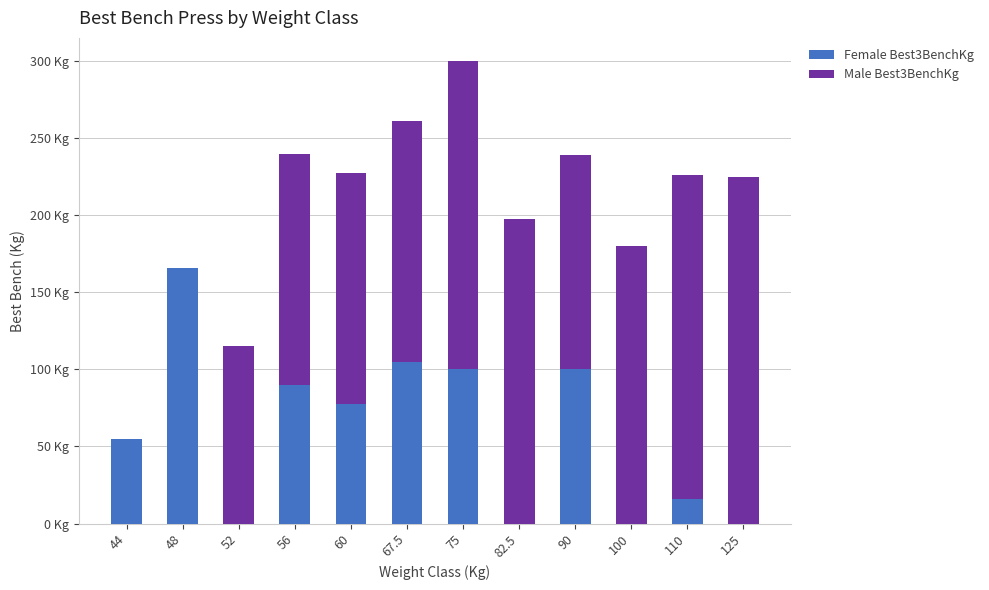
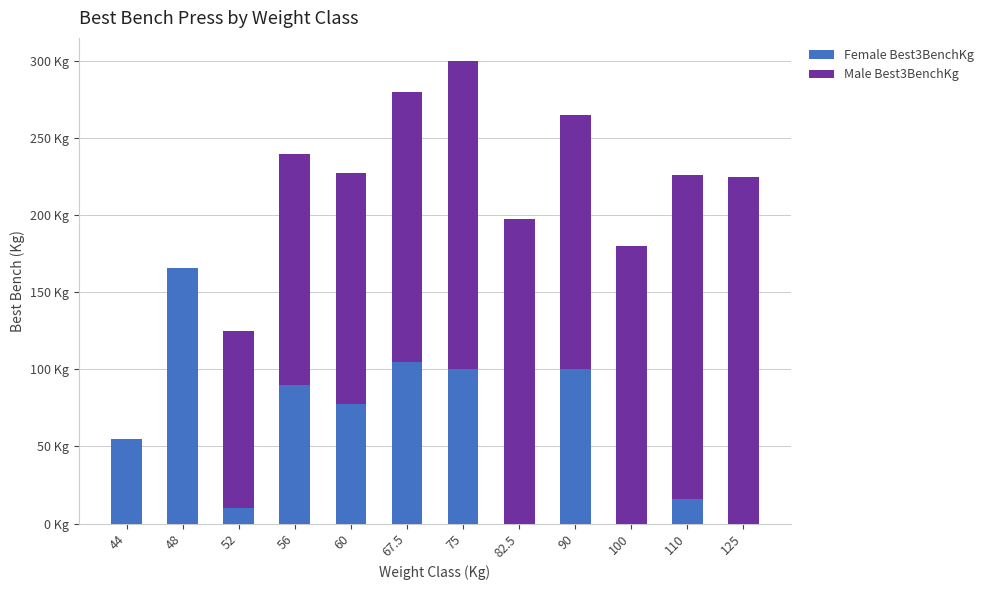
  {
    "Female Best3BenchKg": {
      "44": "55 Kg",
      "48": "166 Kg",
-     "52": "0 Kg",
+     "52": "10 Kg",
      "56": "90 Kg",
      "60": "78 Kg",
      "67.5": "105 Kg",
      "75": "100 Kg",
      "82.5": "0 Kg",
      "90": "100 Kg",
      "100": "0 Kg",
      "110": "16 Kg",
      "125": "0 Kg"
    },
    "Male Best3BenchKg": {
      "44": "0 Kg",
      "48": "0 Kg",
      "52": "115 Kg",
      "56": "150 Kg",
      "60": "150 Kg",
-     "67.5": "156 Kg",
+     "67.5": "175 Kg",
      "75": "200 Kg",
      "82.5": "198 Kg",
-     "90": "139 Kg",
+     "90": "165 Kg",
      "100": "180 Kg",
      "110": "210 Kg",
      "125": "225 Kg"
    }
  }
